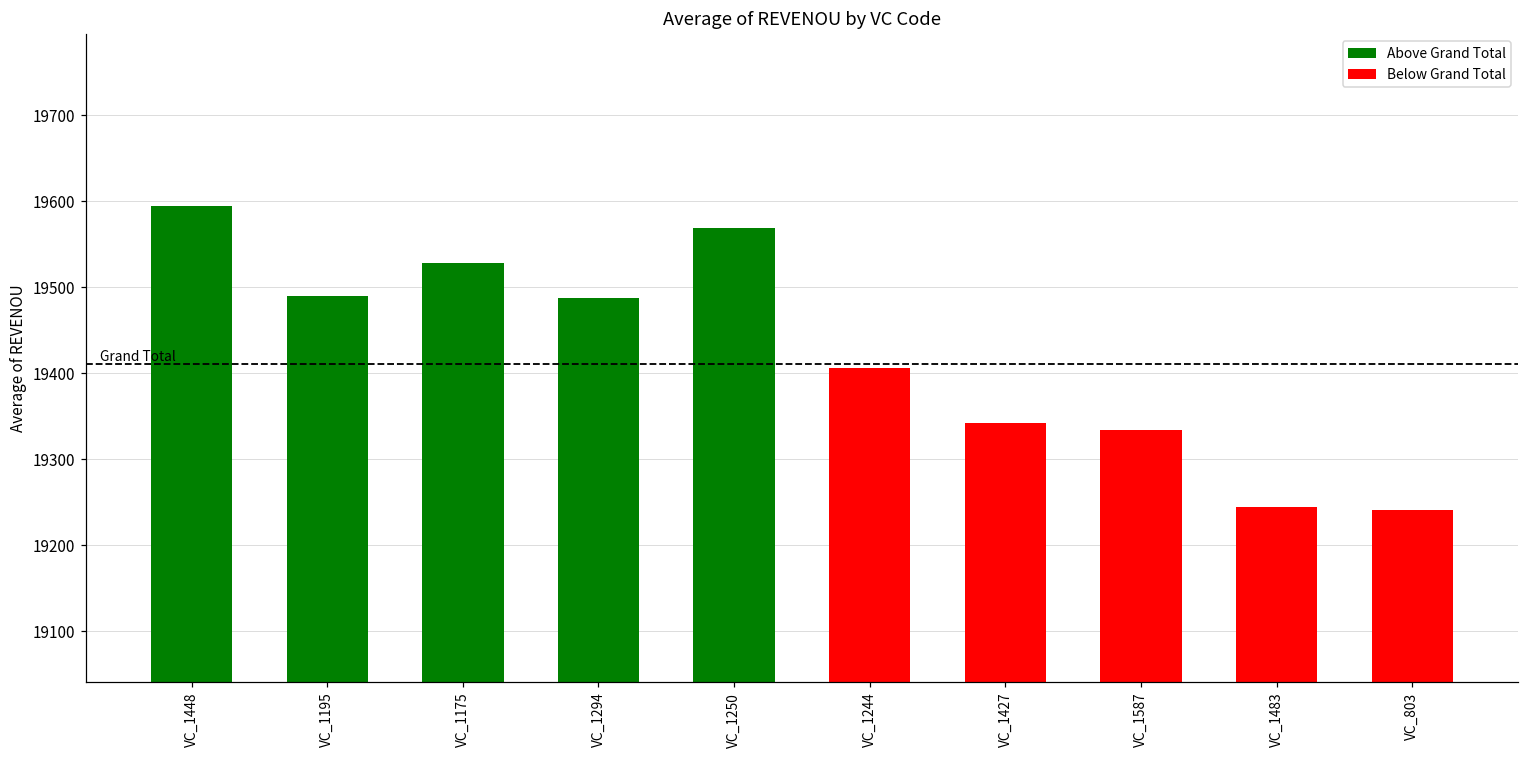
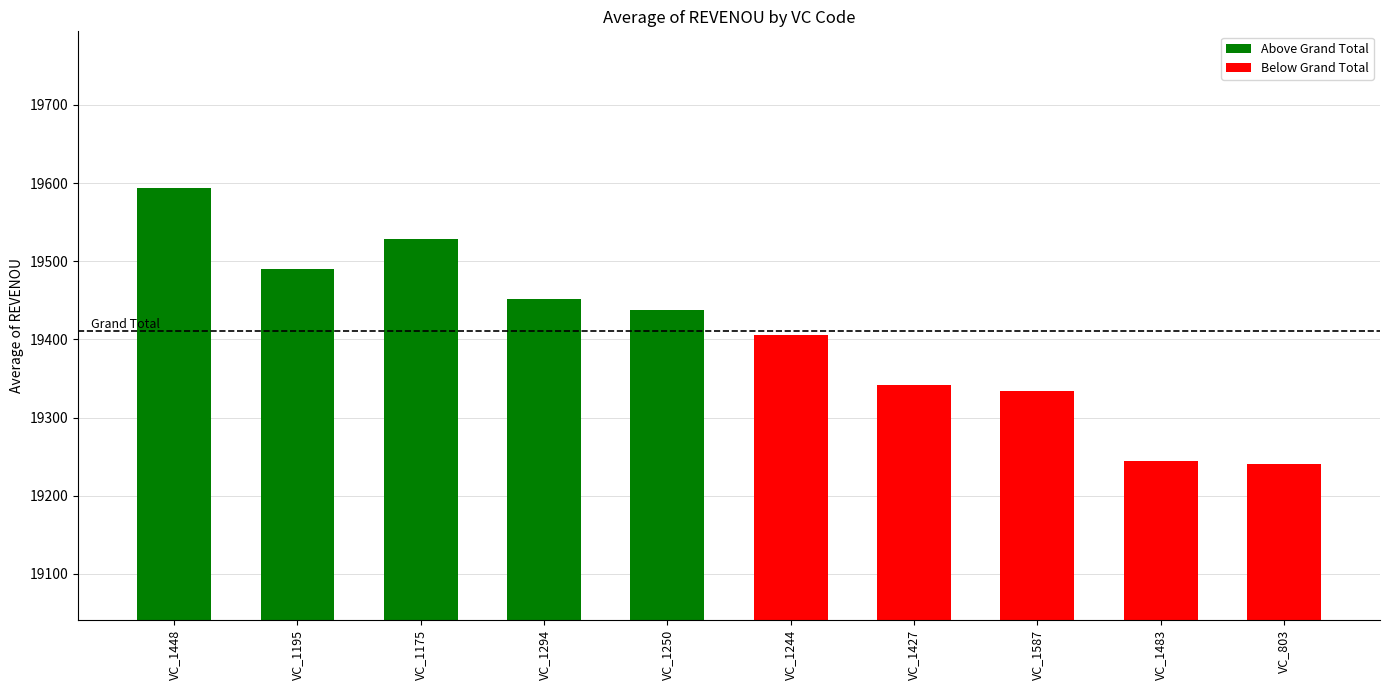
  {
    "VC_1448": 19590,
    "VC_1195": 19490,
    "VC_1175": 19530,
-   "VC_1294": 19490,
-   "VC_1250": 19570,
+   "VC_1294": 19450,
+   "VC_1250": 19440,
    "VC_1244": 19410,
    "VC_1427": 19340,
    "VC_1587": 19330,
    "VC_1483": 19240,
    "VC_803": 19240
  }
